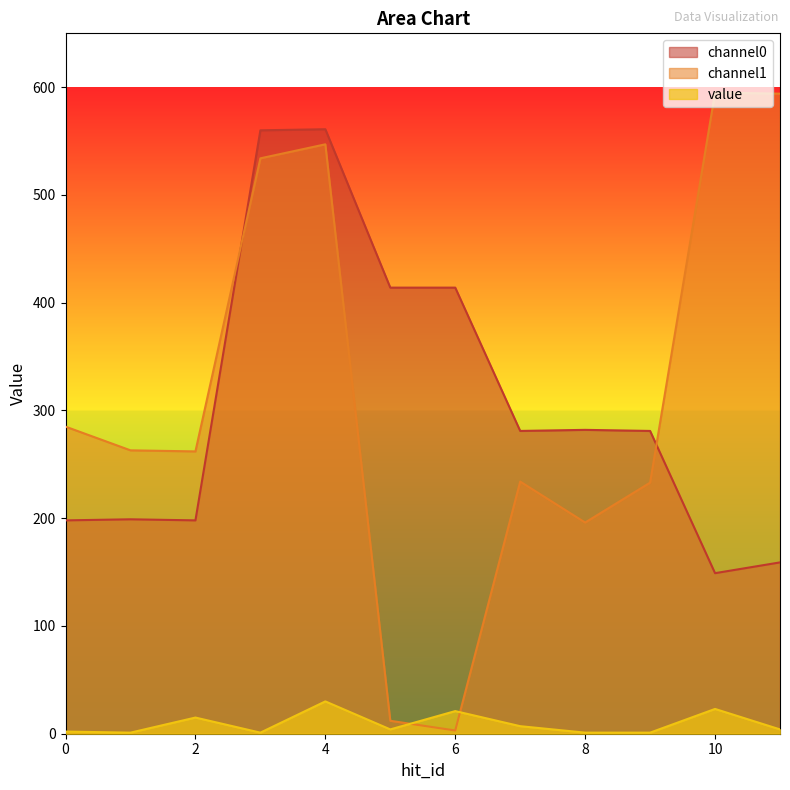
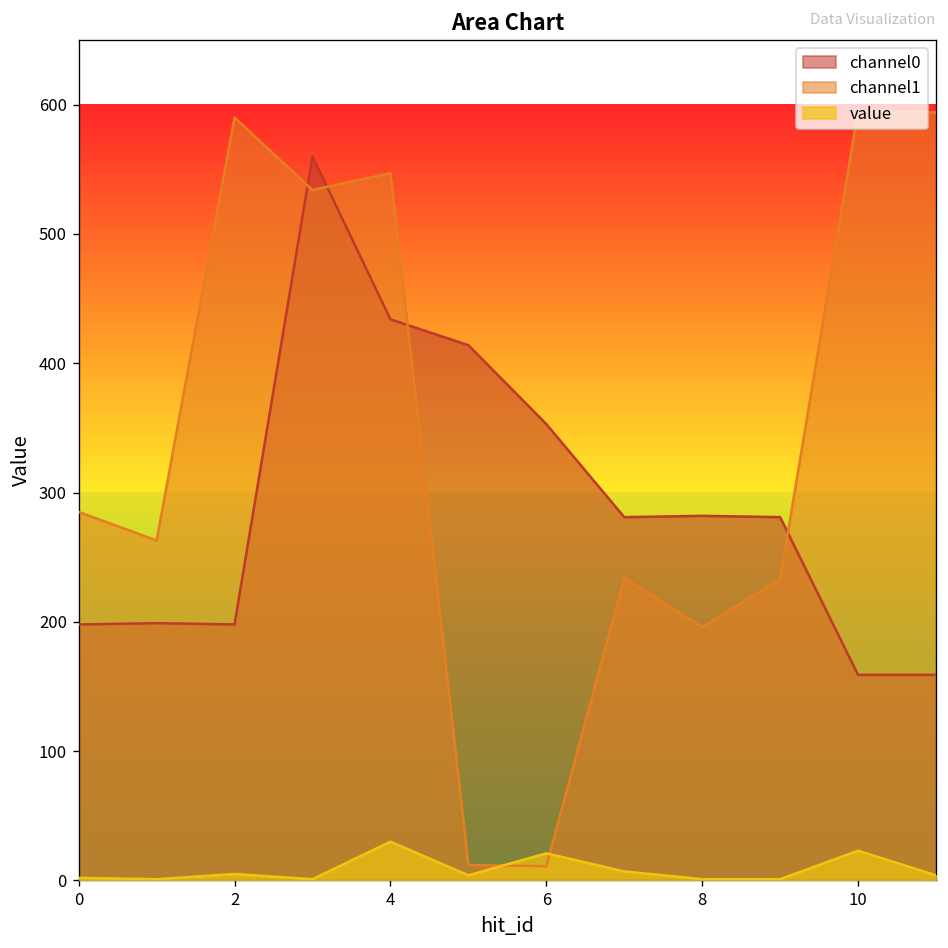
  {
    "channel0": {
      "0": 198,
      "2": 198,
-     "4": 561,
-     "6": 414,
+     "4": 434,
+     "6": 353,
      "8": 282,
-     "10": 149
+     "10": 159
    },
    "channel1": {
      "0": 285,
-     "2": 262,
+     "2": 590,
      "4": 547,
-     "6": 3,
+     "6": 11,
      "8": 196
    },
    "value": {
      "0": 2,
-     "2": 15,
+     "2": 5,
      "4": 30,
      "6": 21,
      "8": 1,
      "10": 23
    }
  }
